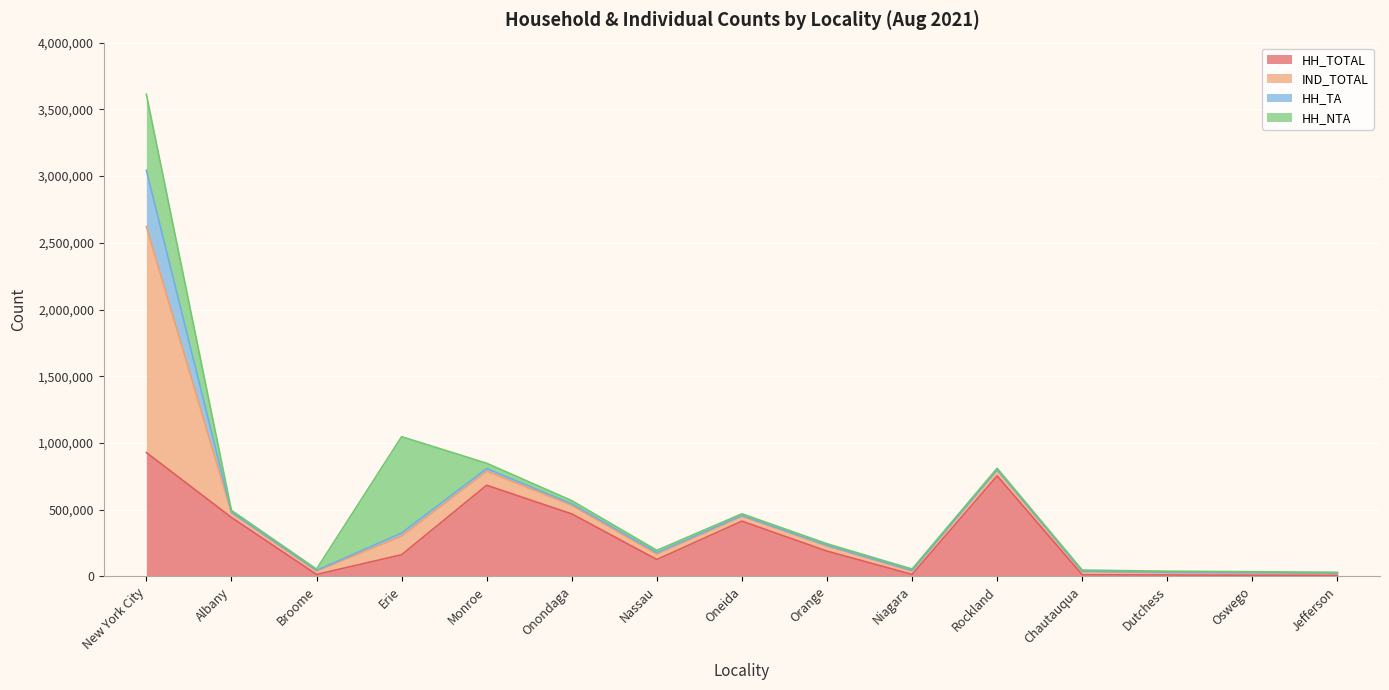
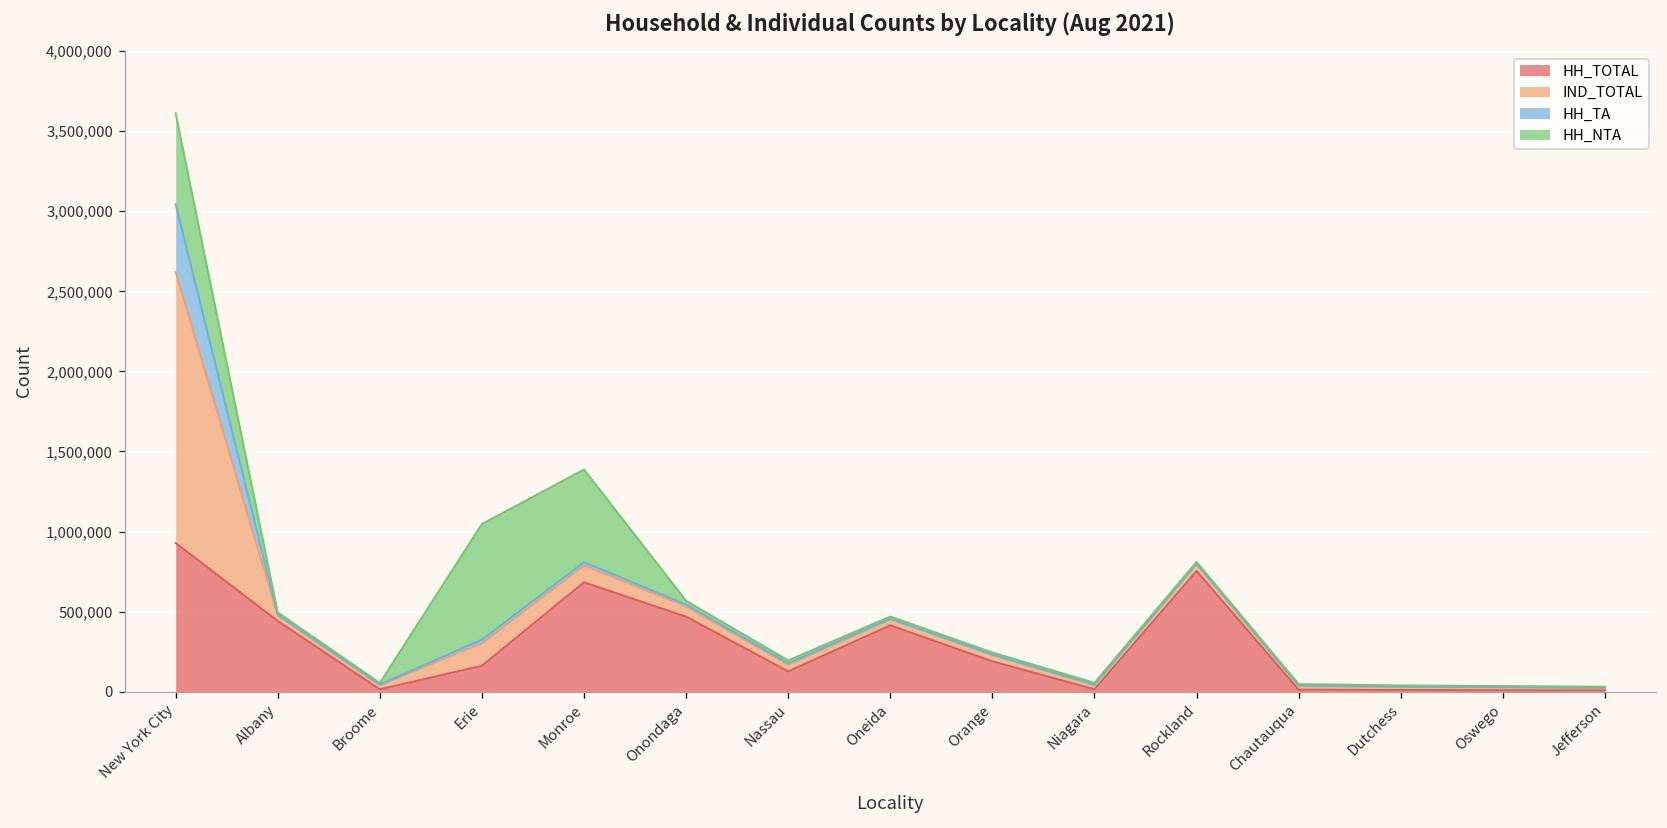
  {
    "HH_TOTAL": {
      "New York City": "930,000",
      "Albany": "440,000",
      "Broome": "10,000",
      "Erie": "160,000",
      "Monroe": "680,000",
      "Onondaga": "470,000",
      "Nassau": "130,000",
      "Oneida": "410,000",
      "Orange": "190,000",
      "Niagara": "10,000",
      "Rockland": "750,000",
      "Chautauqua": "10,000"
    },
    "IND_TOTAL": {
      "New York City": "1,690,000",
      "Erie": "140,000",
      "Monroe": "110,000"
    },
    "HH_TA": {
      "New York City": "420,000",
      "Erie": "20,000",
      "Monroe": "20,000"
    },
    "HH_NTA": {
      "New York City": "570,000",
      "Erie": "720,000",
-     "Monroe": "40,000",
+     "Monroe": "580,000",
      "Onondaga": "20,000"
    }
  }
